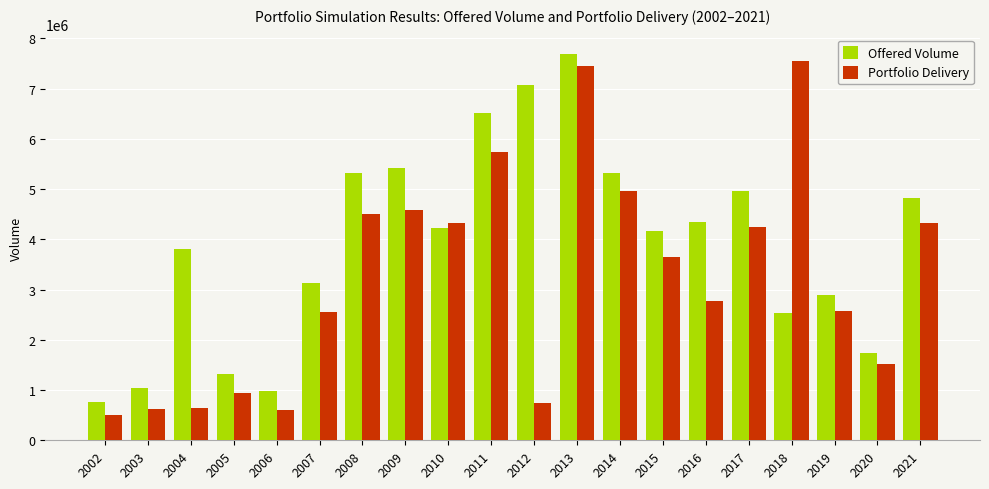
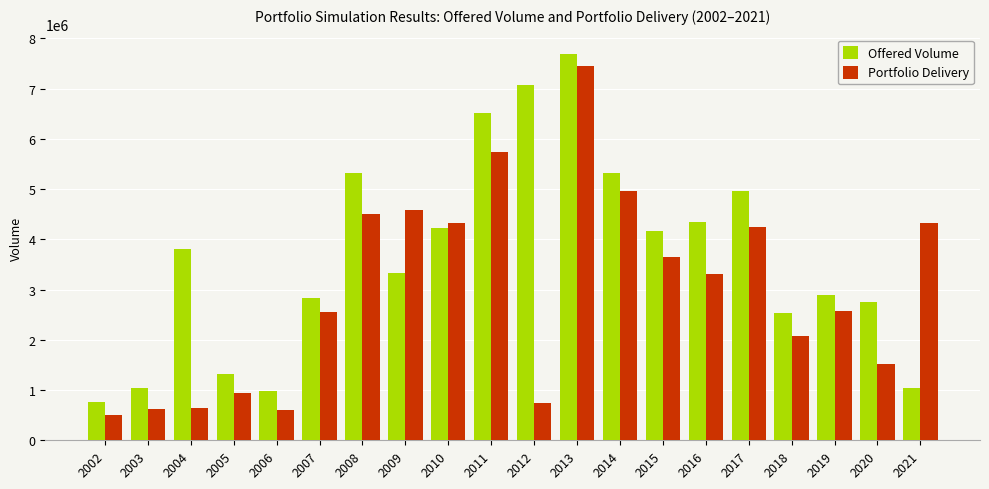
  {
    "Offered Volume": {
      "2002": 800000,
      "2003": 1000000,
      "2004": 3800000,
      "2005": 1300000,
      "2006": 1000000,
-     "2007": 3100000,
+     "2007": 2800000,
      "2008": 5300000,
-     "2009": 5400000,
+     "2009": 3300000,
      "2010": 4200000,
      "2011": 6500000,
      "2012": 7100000,
      "2013": 7700000,
      "2014": 5300000,
      "2015": 4200000,
      "2016": 4400000,
      "2017": 5000000,
      "2018": 2500000,
      "2019": 2900000,
-     "2020": 1700000,
-     "2021": 4800000
+     "2020": 2700000,
+     "2021": 1000000
    },
    "Portfolio Delivery": {
      "2002": 500000,
      "2003": 600000,
      "2004": 600000,
      "2005": 900000,
      "2006": 600000,
      "2007": 2500000,
      "2008": 4500000,
      "2009": 4600000,
      "2010": 4300000,
      "2011": 5700000,
      "2012": 800000,
      "2013": 7500000,
      "2014": 5000000,
      "2015": 3600000,
-     "2016": 2800000,
+     "2016": 3300000,
      "2017": 4200000,
-     "2018": 7500000,
+     "2018": 2100000,
      "2019": 2600000,
      "2020": 1500000,
      "2021": 4300000
    }
  }
